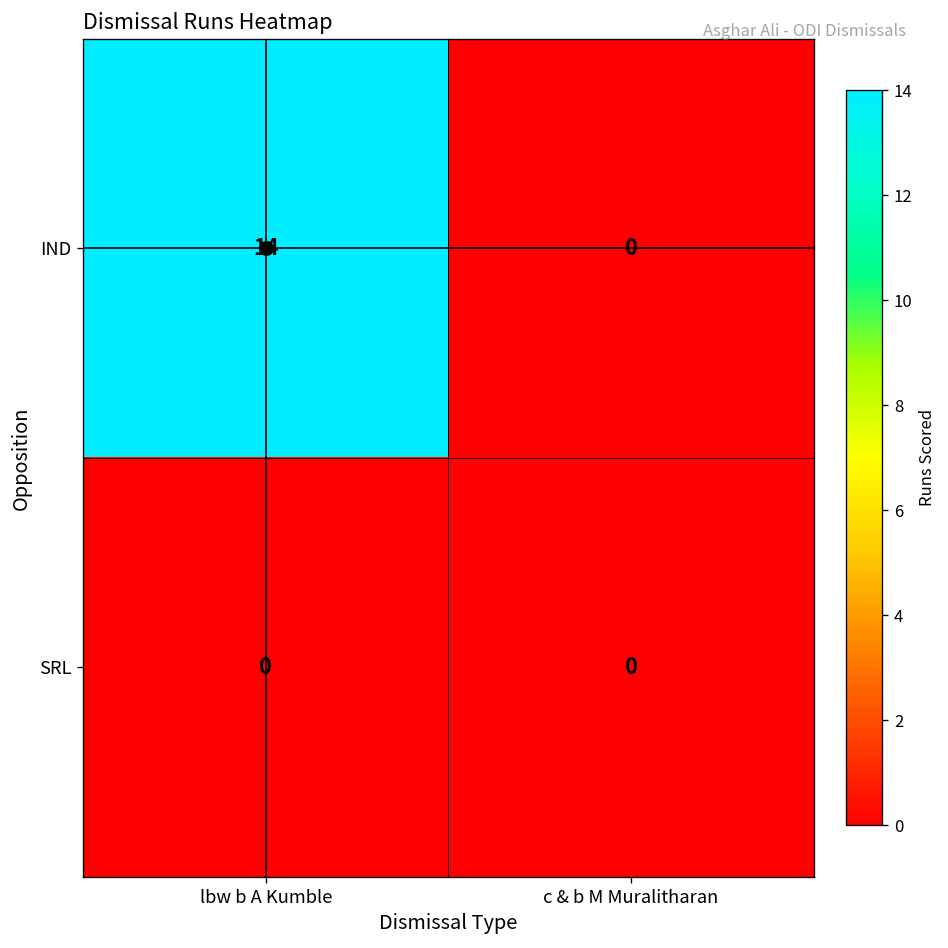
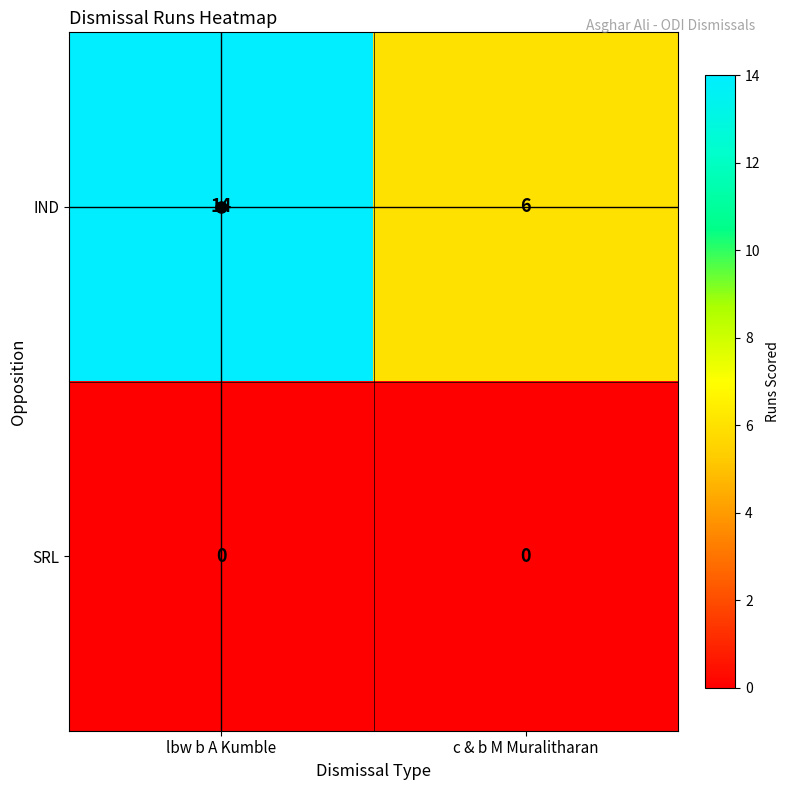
  {
    "IND": {
-     "c & b M Muralitharan": 0
+     "c & b M Muralitharan": 6
    },
    "SRL": {
      "lbw b A Kumble": 0,
      "c & b M Muralitharan": 0
    }
  }
